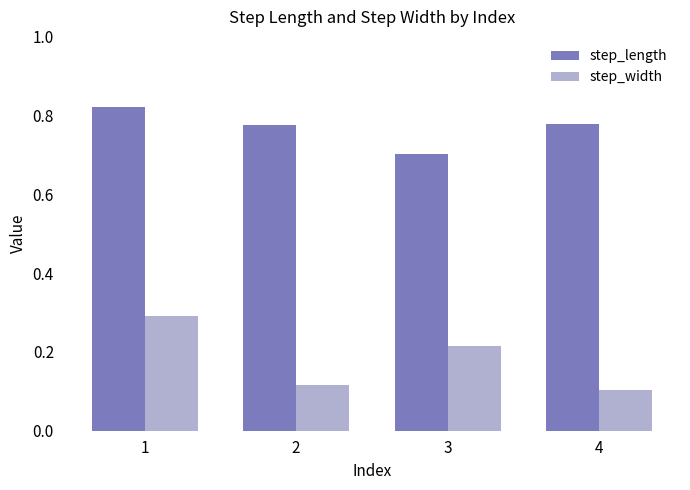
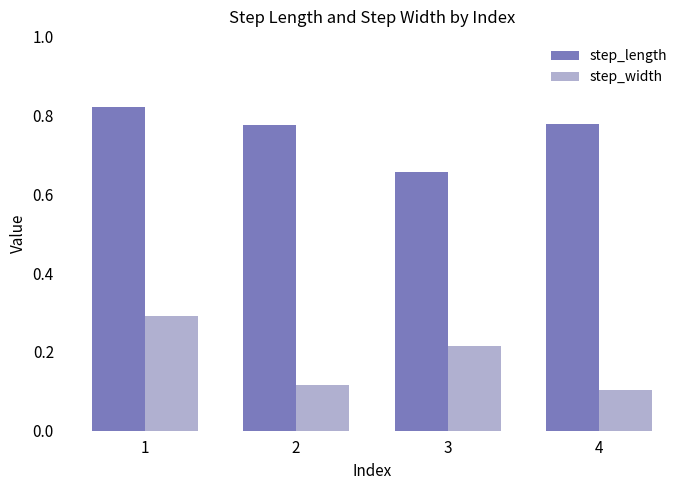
  {
    "step_length": {
      "1": 0.82,
      "2": 0.78,
-     "3": 0.70,
+     "3": 0.66,
      "4": 0.78
    },
    "step_width": {
      "1": 0.29,
      "2": 0.12,
      "3": 0.21,
      "4": 0.10
    }
  }
